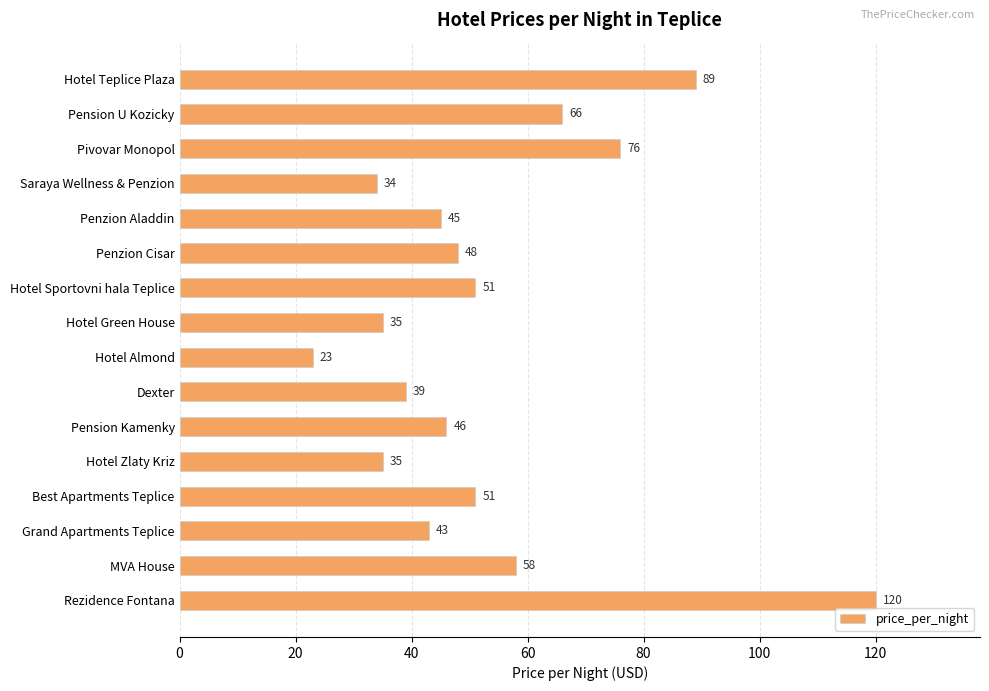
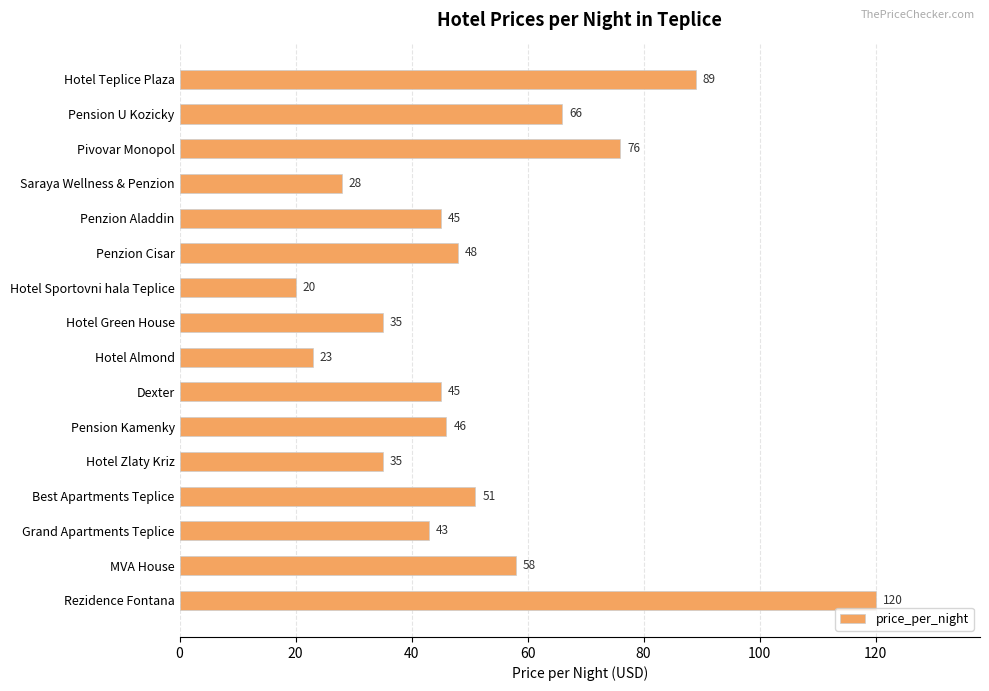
  {
    "Hotel Teplice Plaza": 89,
    "Pension U Kozicky": 66,
    "Pivovar Monopol": 76,
-   "Saraya Wellness & Penzion": 34,
+   "Saraya Wellness & Penzion": 28,
    "Penzion Aladdin": 45,
    "Penzion Cisar": 48,
-   "Hotel Sportovni hala Teplice": 51,
+   "Hotel Sportovni hala Teplice": 20,
    "Hotel Green House": 35,
    "Hotel Almond": 23,
-   "Dexter": 39,
+   "Dexter": 45,
    "Pension Kamenky": 46,
    "Hotel Zlaty Kriz": 35,
    "Best Apartments Teplice": 51,
    "Grand Apartments Teplice": 43,
    "MVA House": 58,
    "Rezidence Fontana": 120
  }
